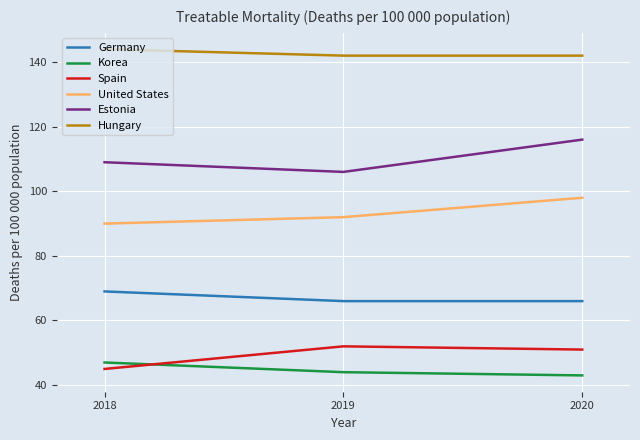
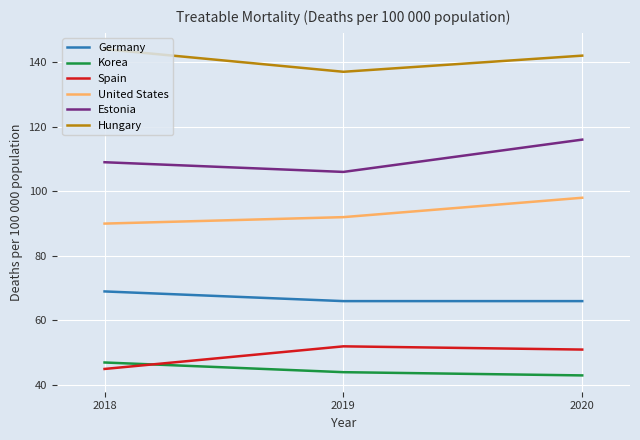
  {
    "Germany": {
      "2018": 69,
      "2019": 66,
      "2020": 66
    },
    "Korea": {
      "2018": 47,
      "2019": 44,
      "2020": 43
    },
    "Spain": {
      "2018": 45,
      "2019": 52,
      "2020": 51
    },
    "United States": {
      "2018": 90,
      "2019": 92,
      "2020": 98
    },
    "Estonia": {
      "2018": 109,
      "2019": 106,
      "2020": 116
    },
    "Hungary": {
-     "2019": 142,
+     "2019": 137,
      "2020": 142
    }
  }
